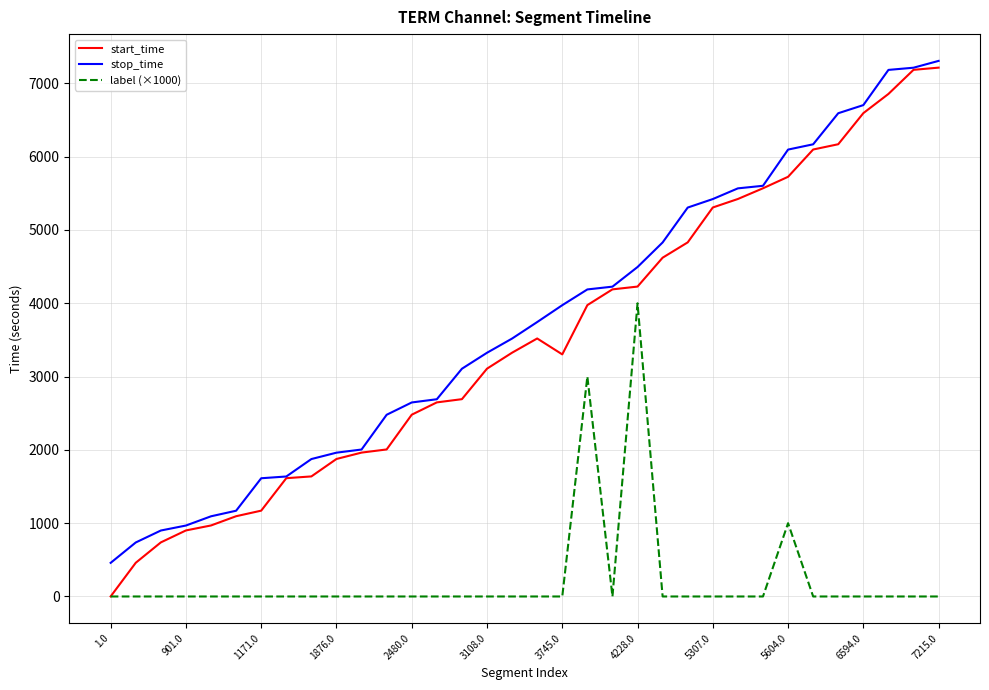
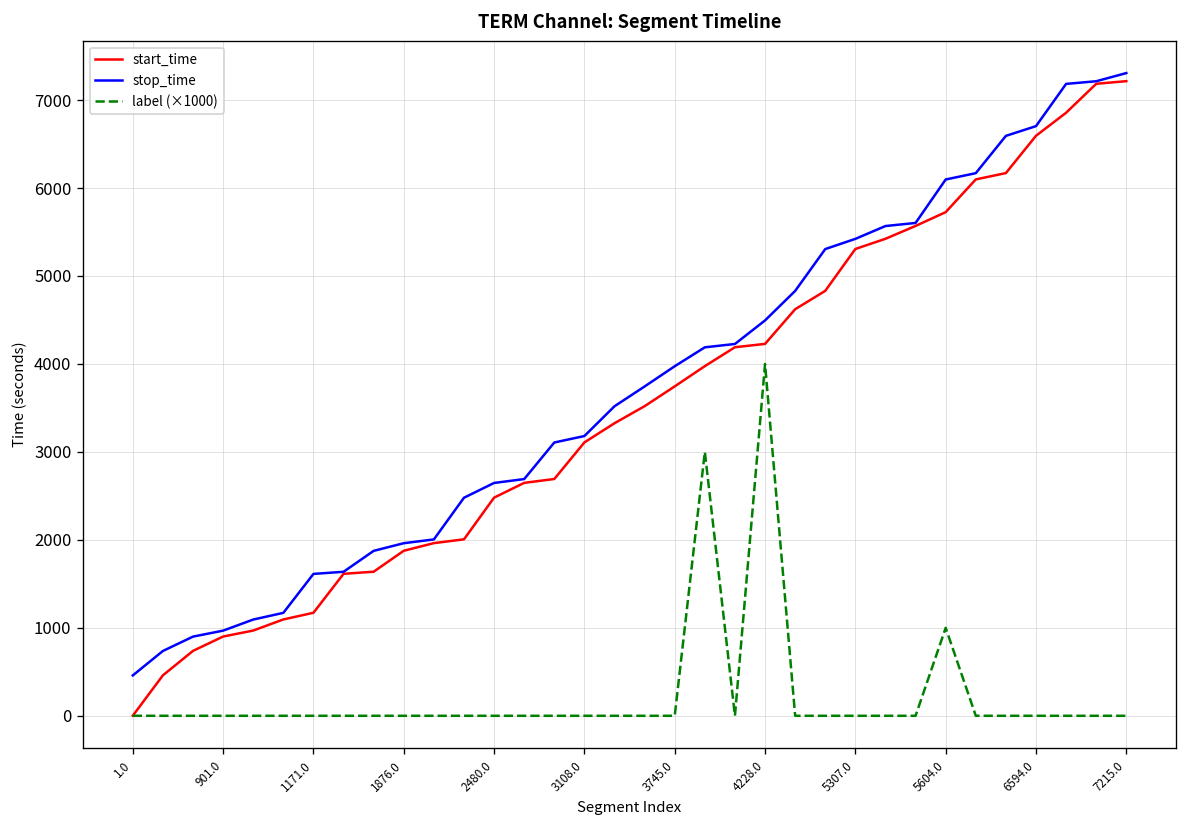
  {
    "start_time": {
      "901.0": 900,
      "1171.0": 1200,
      "1876.0": 1900,
      "2480.0": 2500,
      "3108.0": 3100,
-     "3745.0": 3300,
+     "3745.0": 3700,
      "4228.0": 4200,
      "5307.0": 5300,
      "5604.0": 5700,
      "6594.0": 6600,
      "7215.0": 7200
    },
    "stop_time": {
      "1.0": 500,
      "901.0": 1000,
      "1171.0": 1600,
      "1876.0": 2000,
      "2480.0": 2600,
-     "3108.0": 3300,
+     "3108.0": 3200,
      "3745.0": 4000,
      "4228.0": 4500,
      "5307.0": 5400,
      "5604.0": 6100,
      "6594.0": 6700,
      "7215.0": 7300
    },
    "label (×1000)": {
      "901.0": 0,
      "1171.0": 0,
      "1876.0": 0,
      "2480.0": 0,
      "3108.0": 0,
      "3745.0": 0,
      "4228.0": 4000,
      "5307.0": 0,
      "5604.0": 1000,
      "6594.0": 0,
      "7215.0": 0
    }
  }
